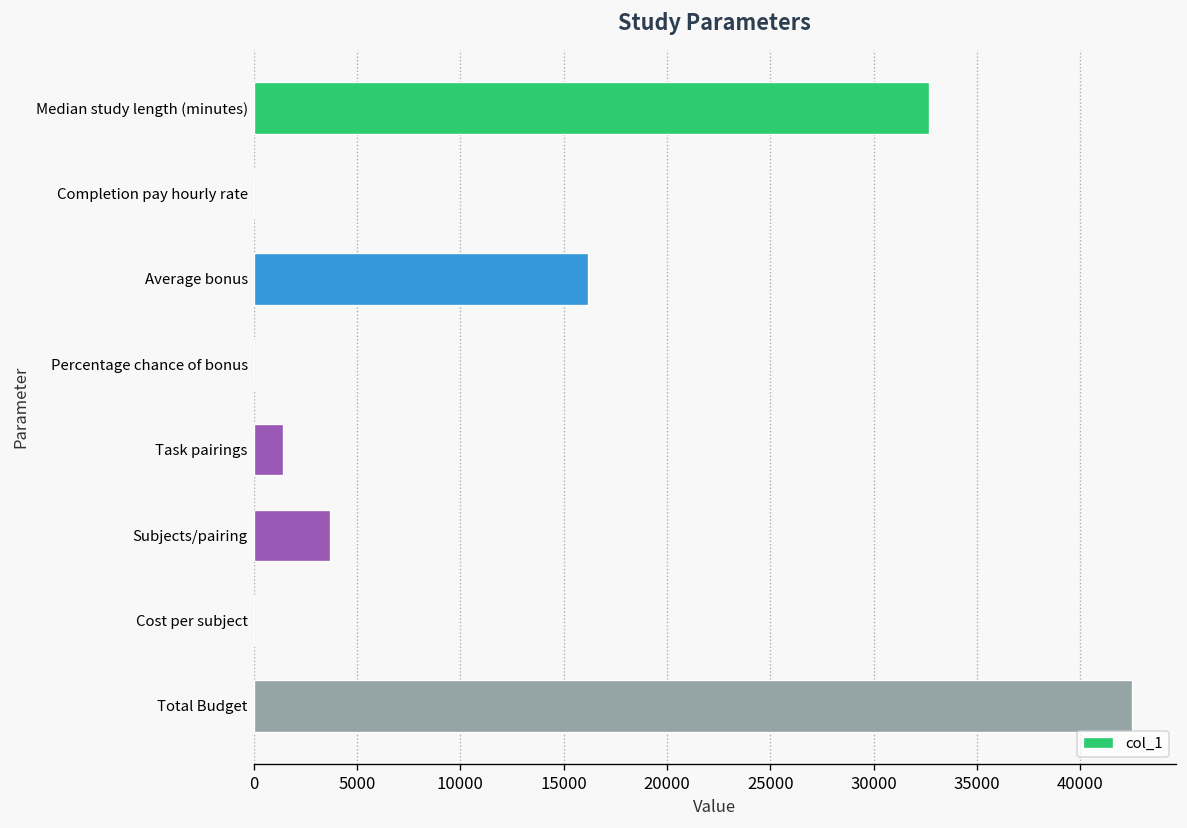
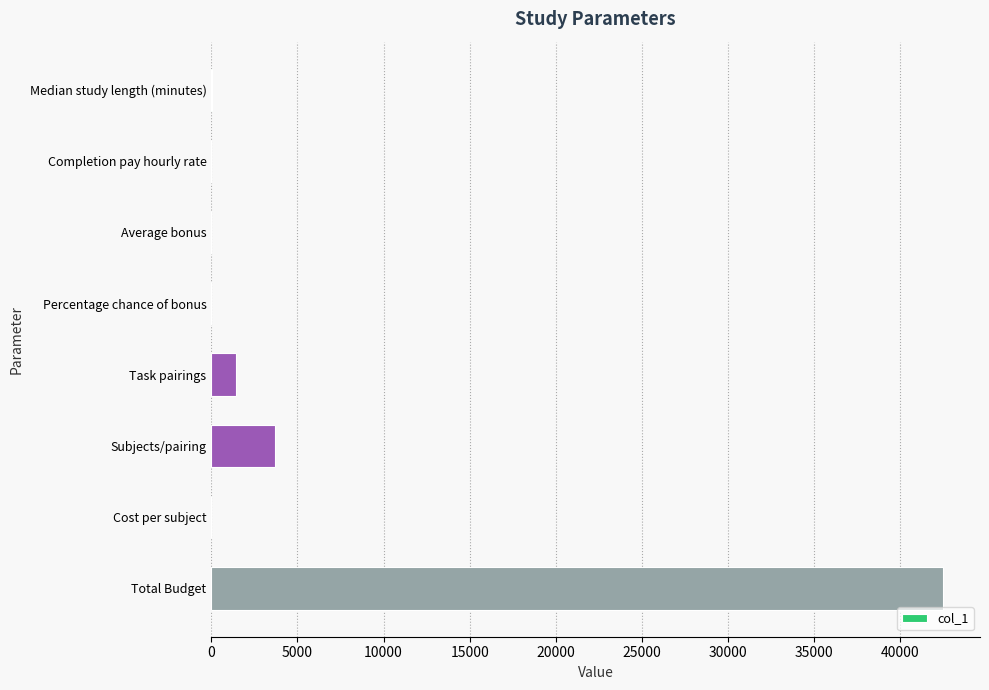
  {
-   "Median study length (minutes)": 32700,
-   "Average bonus": 16200,
+   "Median study length (minutes)": 0,
+   "Average bonus": 0,
    "Task pairings": 1400,
    "Subjects/pairing": 3700,
    "Total Budget": 42500
  }
